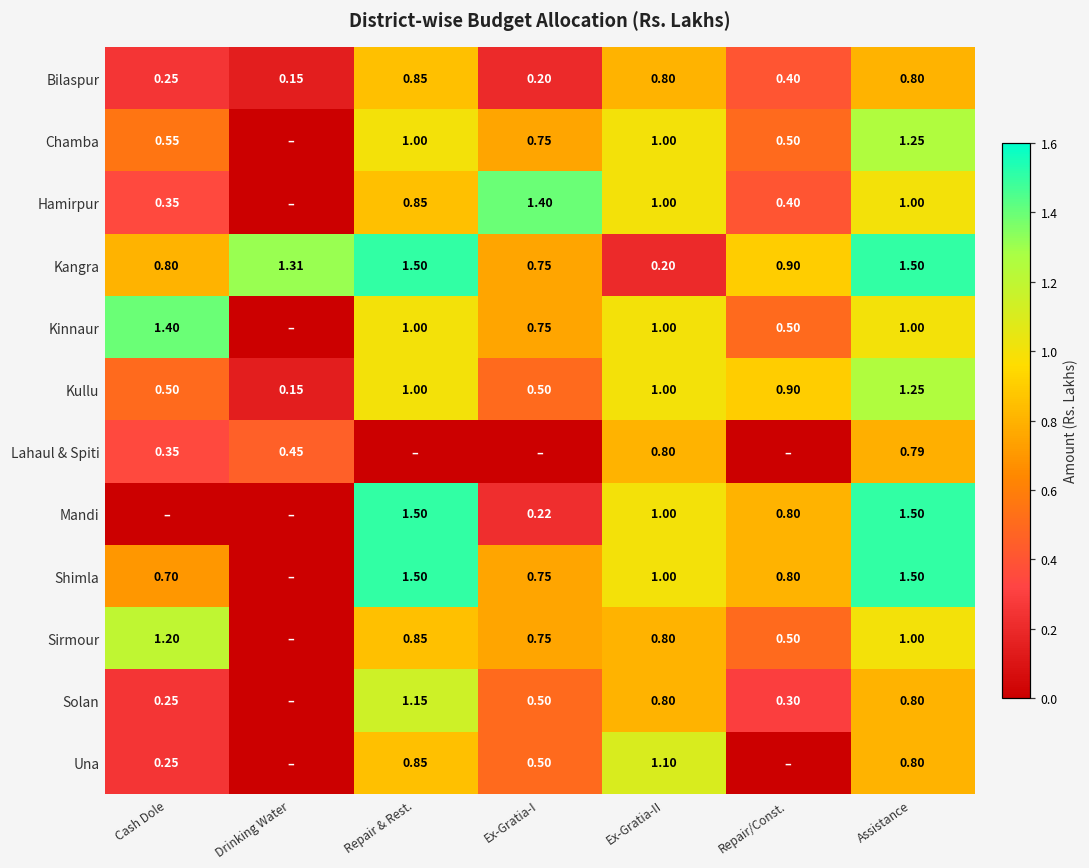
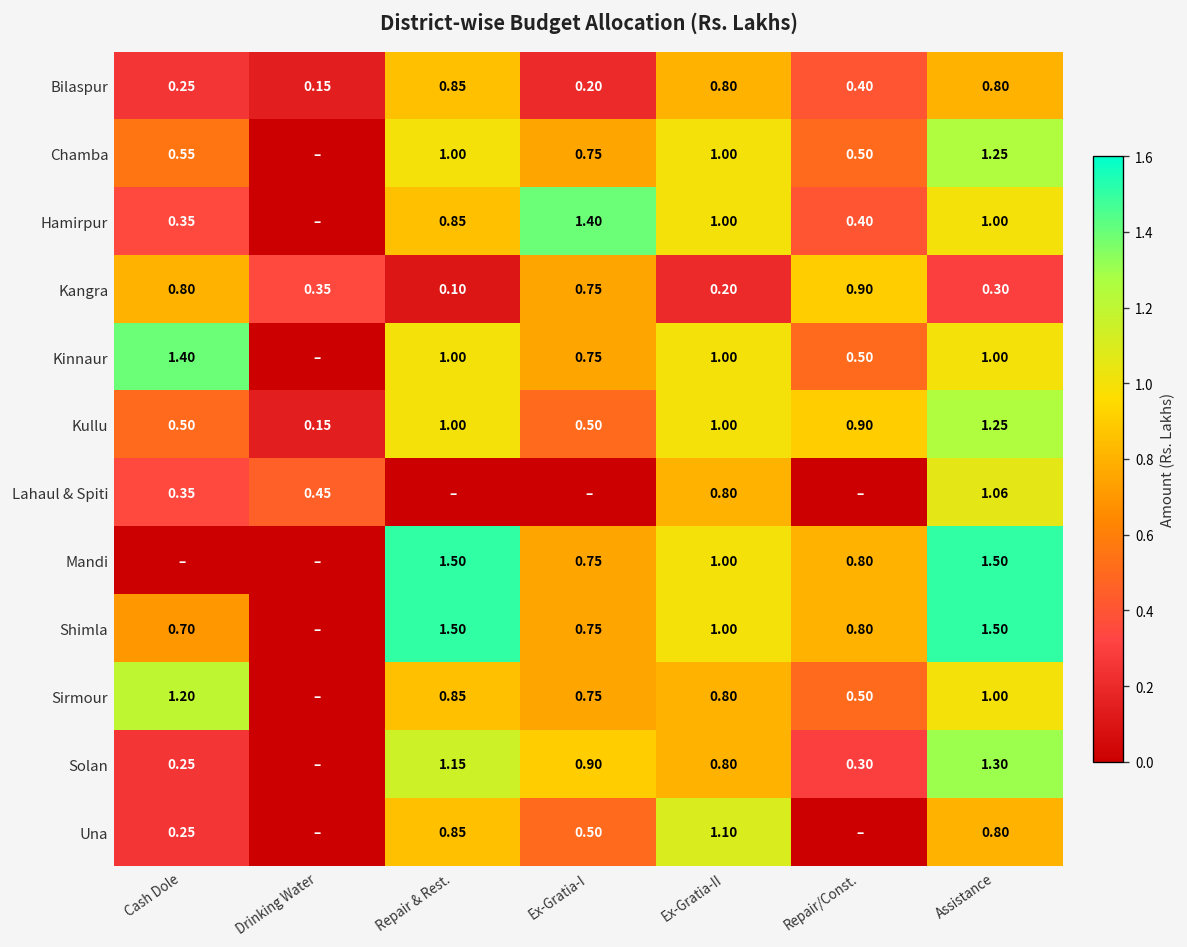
  {
    "Bilaspur": {
      "Cash Dole": 0.25,
      "Drinking Water": 0.15,
      "Repair & Rest.": 0.85,
      "Ex-Gratia-I": 0.20,
      "Ex-Gratia-II": 0.80,
      "Repair/Const.": 0.40,
      "Assistance": 0.80
    },
    "Chamba": {
      "Cash Dole": 0.55,
      "Repair & Rest.": 1.00,
      "Ex-Gratia-I": 0.75,
      "Ex-Gratia-II": 1.00,
      "Repair/Const.": 0.50,
      "Assistance": 1.25
    },
    "Hamirpur": {
      "Cash Dole": 0.35,
      "Repair & Rest.": 0.85,
      "Ex-Gratia-I": 1.40,
      "Ex-Gratia-II": 1.00,
      "Repair/Const.": 0.40,
      "Assistance": 1.00
    },
    "Kangra": {
      "Cash Dole": 0.80,
-     "Drinking Water": 1.31,
-     "Repair & Rest.": 1.50,
+     "Drinking Water": 0.35,
+     "Repair & Rest.": 0.10,
      "Ex-Gratia-I": 0.75,
      "Ex-Gratia-II": 0.20,
      "Repair/Const.": 0.90,
-     "Assistance": 1.50
+     "Assistance": 0.30
    },
    "Kinnaur": {
      "Cash Dole": 1.40,
      "Repair & Rest.": 1.00,
      "Ex-Gratia-I": 0.75,
      "Ex-Gratia-II": 1.00,
      "Repair/Const.": 0.50,
      "Assistance": 1.00
    },
    "Kullu": {
      "Cash Dole": 0.50,
      "Drinking Water": 0.15,
      "Repair & Rest.": 1.00,
      "Ex-Gratia-I": 0.50,
      "Ex-Gratia-II": 1.00,
      "Repair/Const.": 0.90,
      "Assistance": 1.25
    },
    "Lahaul & Spiti": {
      "Cash Dole": 0.35,
      "Drinking Water": 0.45,
      "Ex-Gratia-II": 0.80,
-     "Assistance": 0.79
+     "Assistance": 1.06
    },
    "Mandi": {
      "Repair & Rest.": 1.50,
-     "Ex-Gratia-I": 0.22,
+     "Ex-Gratia-I": 0.75,
      "Ex-Gratia-II": 1.00,
      "Repair/Const.": 0.80,
      "Assistance": 1.50
    },
    "Shimla": {
      "Cash Dole": 0.70,
      "Repair & Rest.": 1.50,
      "Ex-Gratia-I": 0.75,
      "Ex-Gratia-II": 1.00,
      "Repair/Const.": 0.80,
      "Assistance": 1.50
    },
    "Sirmour": {
      "Cash Dole": 1.20,
      "Repair & Rest.": 0.85,
      "Ex-Gratia-I": 0.75,
      "Ex-Gratia-II": 0.80,
      "Repair/Const.": 0.50,
      "Assistance": 1.00
    },
    "Solan": {
      "Cash Dole": 0.25,
      "Repair & Rest.": 1.15,
-     "Ex-Gratia-I": 0.50,
+     "Ex-Gratia-I": 0.90,
      "Ex-Gratia-II": 0.80,
      "Repair/Const.": 0.30,
-     "Assistance": 0.80
+     "Assistance": 1.30
    },
    "Una": {
      "Cash Dole": 0.25,
      "Repair & Rest.": 0.85,
      "Ex-Gratia-I": 0.50,
      "Ex-Gratia-II": 1.10,
      "Assistance": 0.80
    }
  }
